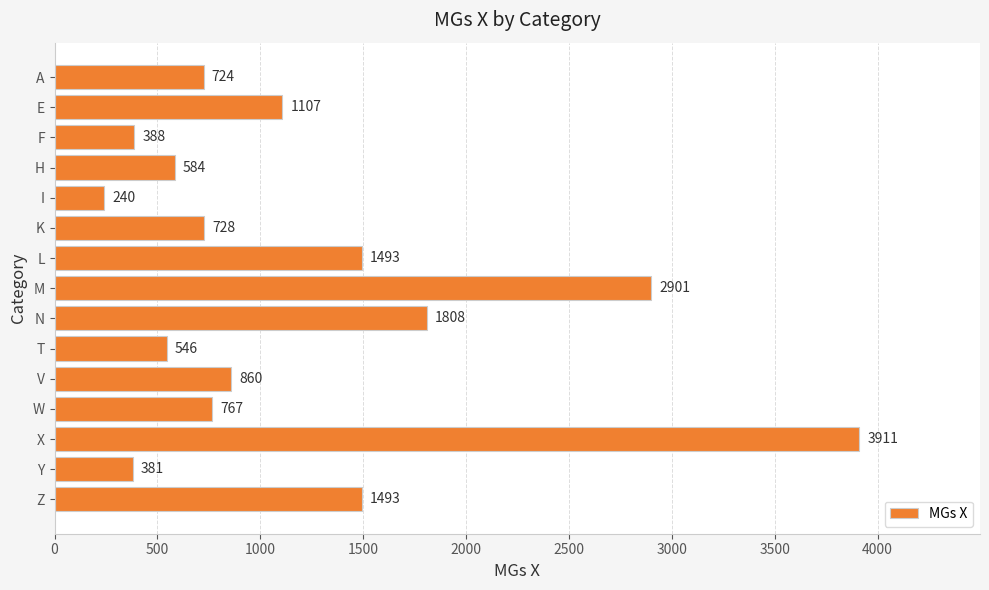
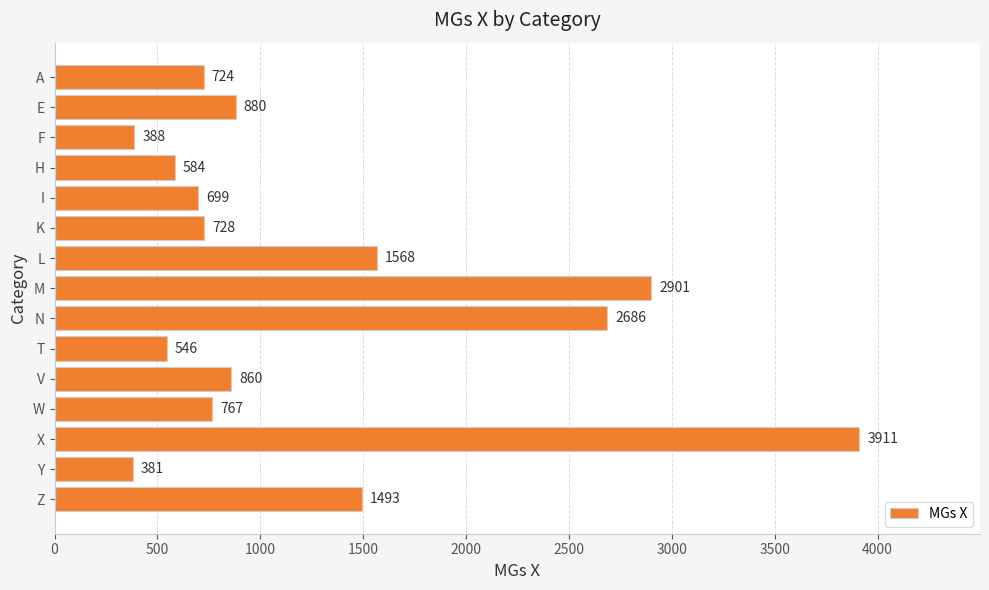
  {
    "A": 724,
-   "E": 1107,
+   "E": 880,
    "F": 388,
    "H": 584,
-   "I": 240,
+   "I": 699,
    "K": 728,
-   "L": 1493,
+   "L": 1568,
    "M": 2901,
-   "N": 1808,
+   "N": 2686,
    "T": 546,
    "V": 860,
    "W": 767,
    "X": 3911,
    "Y": 381,
    "Z": 1493
  }
